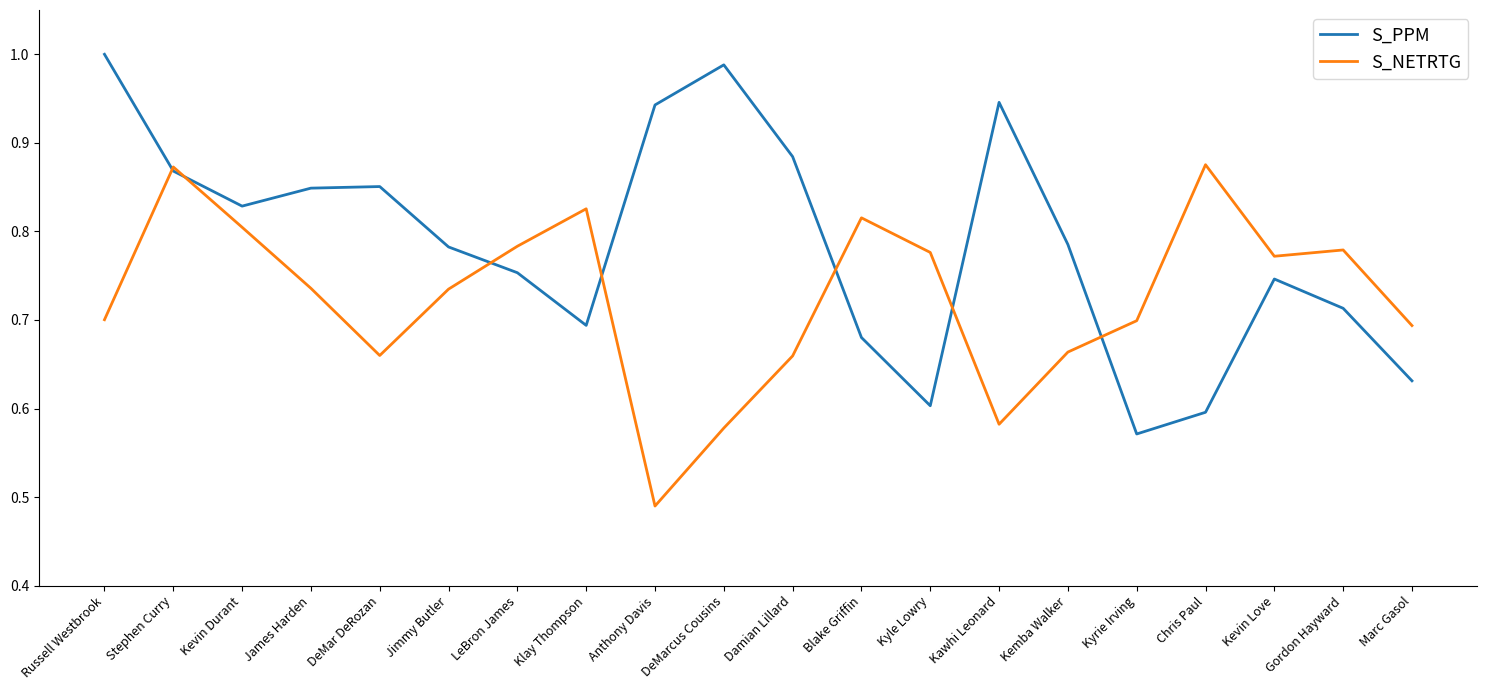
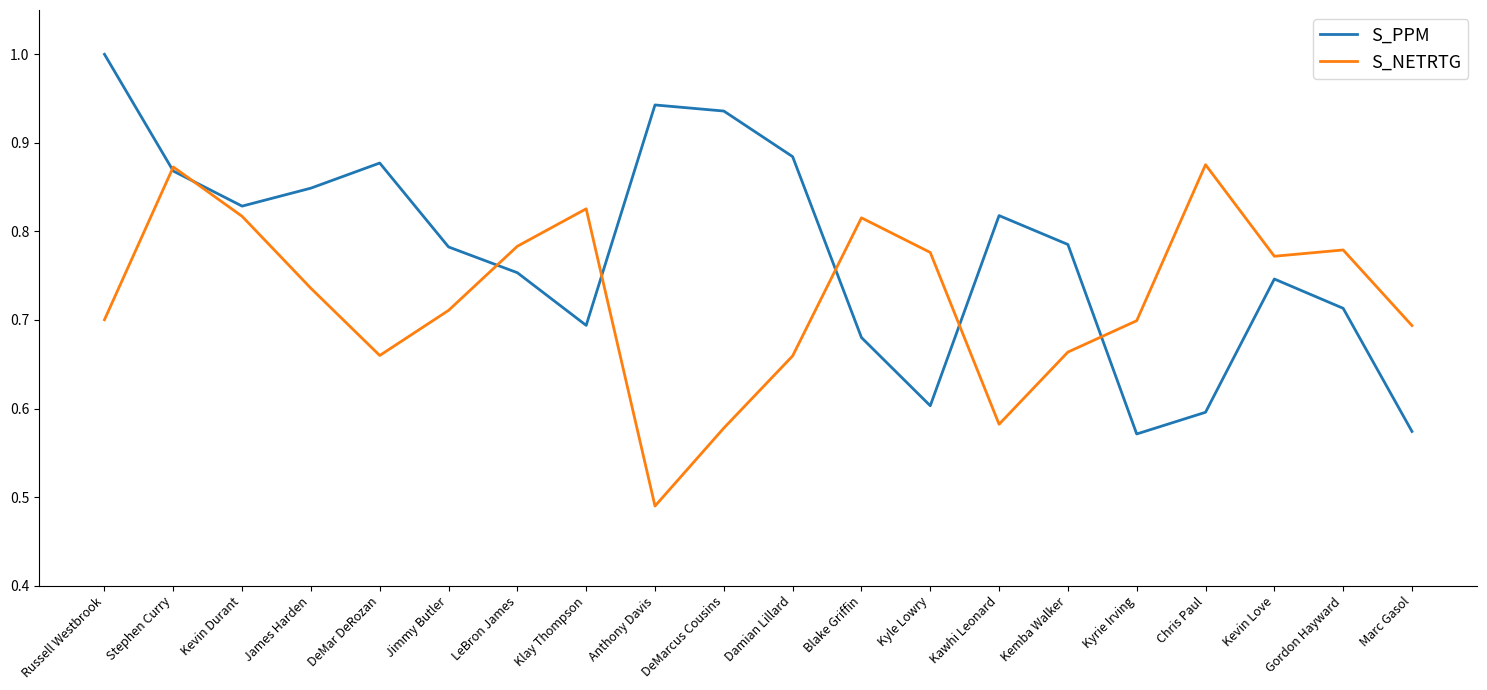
  {
    "S_PPM": {
      "Russell Westbrook": 1.00,
      "Stephen Curry": 0.87,
      "Kevin Durant": 0.83,
      "James Harden": 0.85,
-     "DeMar DeRozan": 0.85,
+     "DeMar DeRozan": 0.88,
      "Jimmy Butler": 0.78,
      "LeBron James": 0.75,
      "Klay Thompson": 0.69,
      "Anthony Davis": 0.94,
-     "DeMarcus Cousins": 0.99,
+     "DeMarcus Cousins": 0.94,
      "Damian Lillard": 0.88,
      "Blake Griffin": 0.68,
      "Kyle Lowry": 0.60,
-     "Kawhi Leonard": 0.95,
+     "Kawhi Leonard": 0.82,
      "Kemba Walker": 0.79,
      "Kyrie Irving": 0.57,
      "Chris Paul": 0.60,
      "Kevin Love": 0.75,
      "Gordon Hayward": 0.71,
-     "Marc Gasol": 0.63
+     "Marc Gasol": 0.57
    },
    "S_NETRTG": {
      "Russell Westbrook": 0.70,
      "Stephen Curry": 0.87,
-     "Kevin Durant": 0.80,
+     "Kevin Durant": 0.82,
      "James Harden": 0.74,
      "DeMar DeRozan": 0.66,
-     "Jimmy Butler": 0.73,
+     "Jimmy Butler": 0.71,
      "LeBron James": 0.78,
      "Klay Thompson": 0.83,
      "Anthony Davis": 0.49,
      "DeMarcus Cousins": 0.58,
      "Damian Lillard": 0.66,
      "Blake Griffin": 0.82,
      "Kyle Lowry": 0.78,
      "Kawhi Leonard": 0.58,
      "Kemba Walker": 0.66,
      "Kyrie Irving": 0.70,
      "Chris Paul": 0.88,
      "Kevin Love": 0.77,
      "Gordon Hayward": 0.78,
      "Marc Gasol": 0.69
    }
  }
